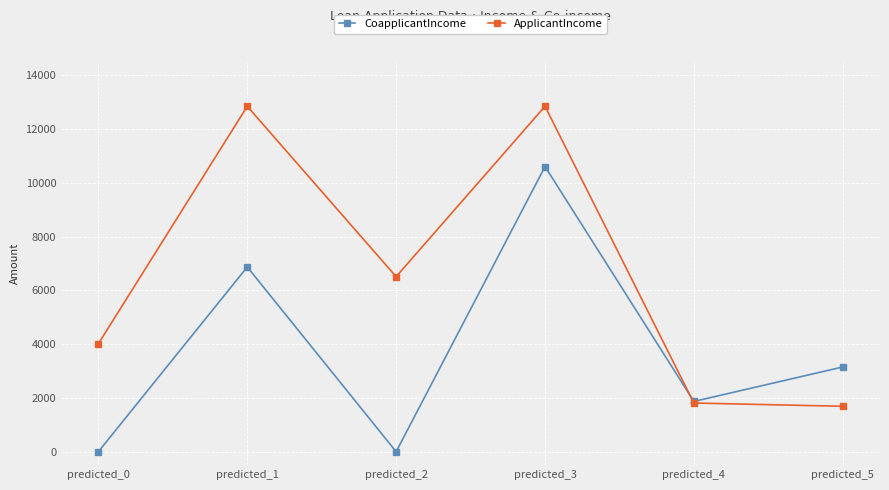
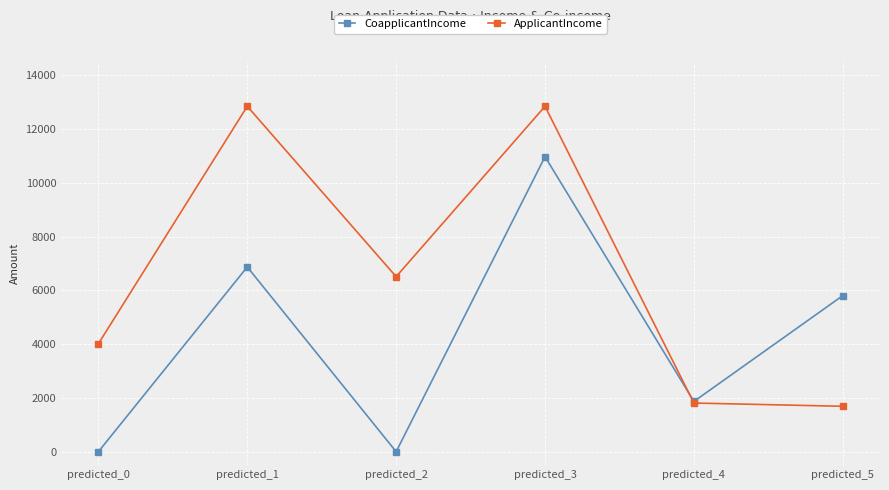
  {
    "CoapplicantIncome": {
      "predicted_0": 0,
      "predicted_1": 6900,
      "predicted_2": 0,
-     "predicted_3": 10600,
-     "predicted_5": 3200
+     "predicted_3": 11000,
+     "predicted_5": 5800
    },
    "ApplicantIncome": {
      "predicted_0": 4000,
      "predicted_1": 12800,
      "predicted_2": 6500,
      "predicted_3": 12800,
      "predicted_5": 1700
    }
  }
